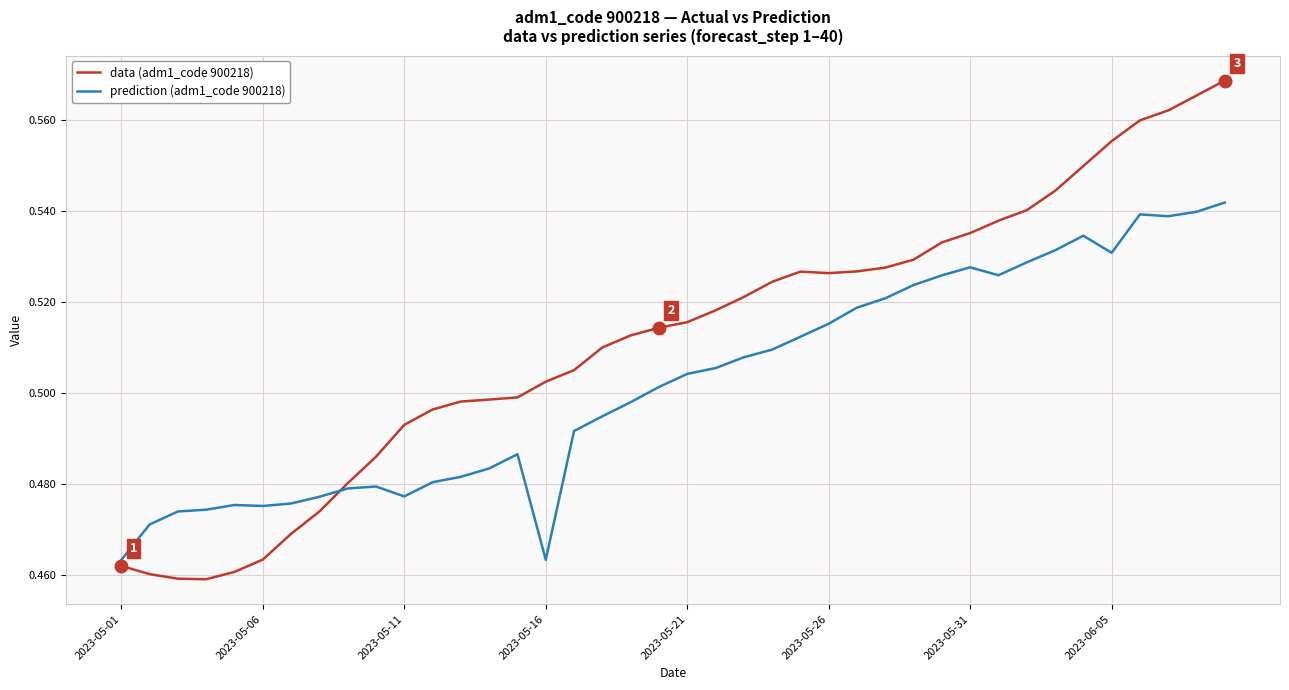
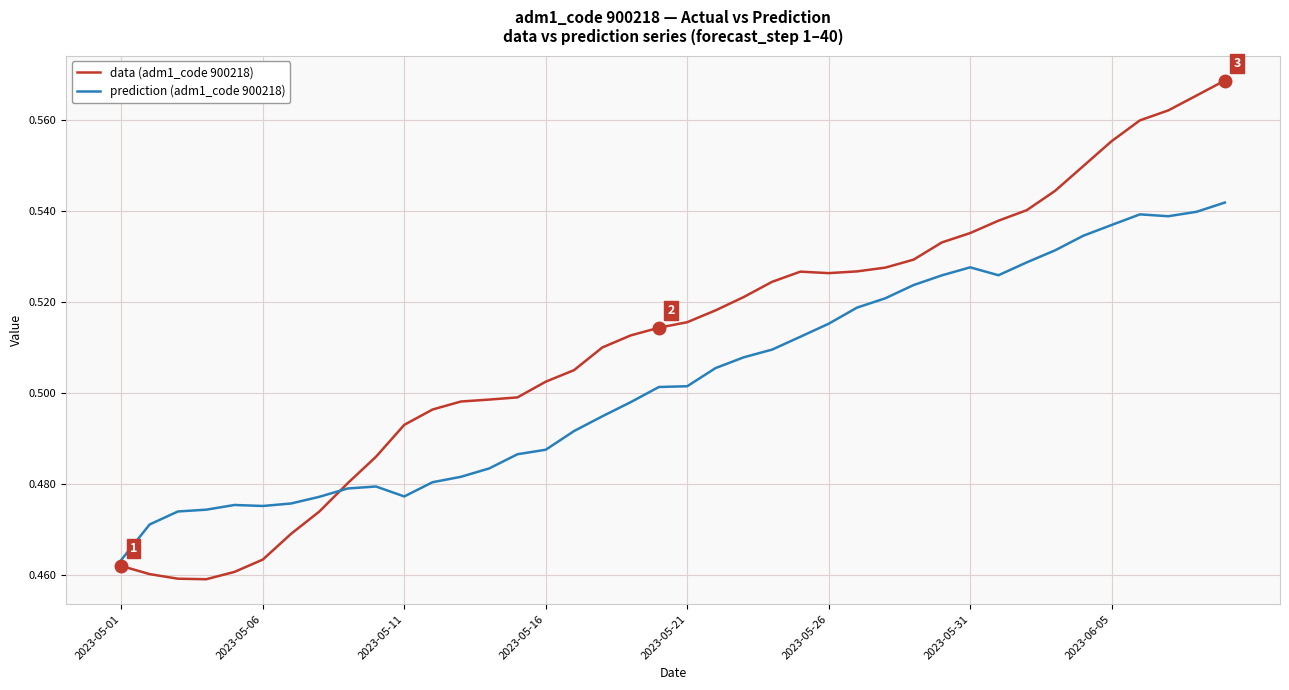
  {
    "prediction (adm1_code 900218)": {
      "2023-05-06": 0.475,
      "2023-05-11": 0.477,
-     "2023-05-16": 0.463,
-     "2023-05-21": 0.504,
+     "2023-05-16": 0.488,
+     "2023-05-21": 0.502,
      "2023-05-26": 0.515,
      "2023-05-31": 0.528,
-     "2023-06-05": 0.531
+     "2023-06-05": 0.537
    }
  }
